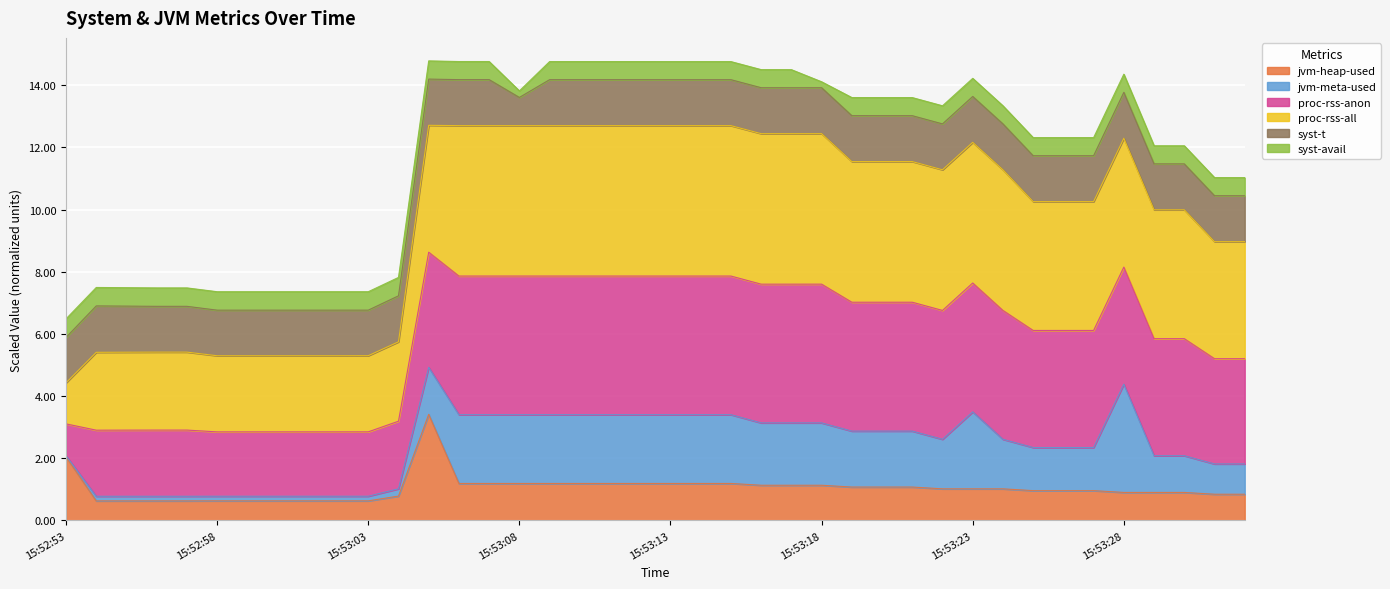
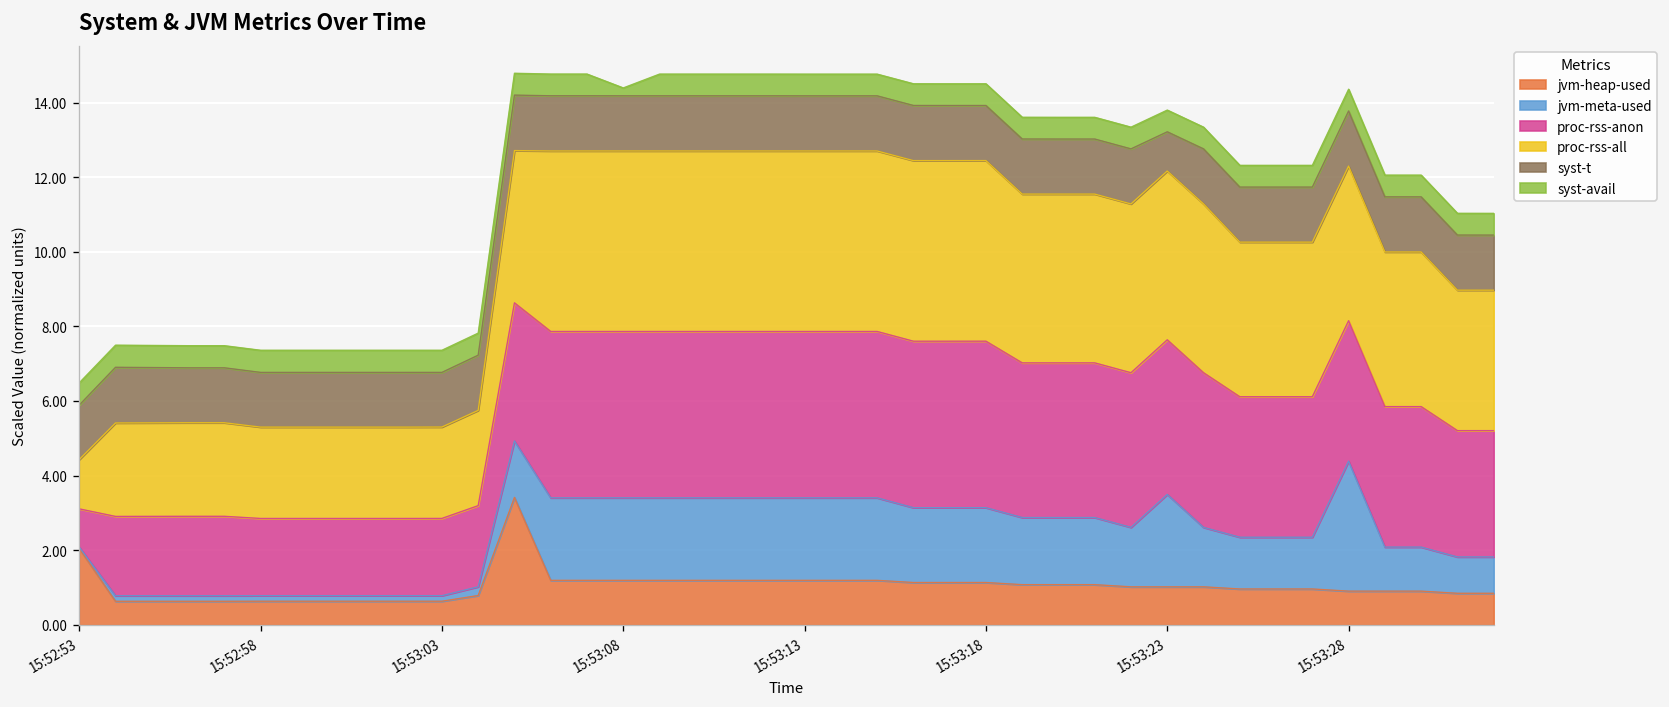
  {
    "jvm-heap-used": {
      "15:52:58": 0.6,
      "15:53:03": 0.6,
      "15:53:08": 1.2,
      "15:53:13": 1.2,
      "15:53:18": 1.1,
      "15:53:23": 1.0,
      "15:53:28": 0.9
    },
    "jvm-meta-used": {
      "15:52:58": 0.1,
      "15:53:03": 0.1,
      "15:53:08": 2.2,
      "15:53:13": 2.2,
      "15:53:18": 2.0,
      "15:53:23": 2.5,
      "15:53:28": 3.5
    },
    "proc-rss-anon": {
      "15:52:53": 1.0,
      "15:52:58": 2.1,
      "15:53:03": 2.1,
      "15:53:08": 4.5,
      "15:53:13": 4.5,
      "15:53:18": 4.5,
      "15:53:23": 4.1,
      "15:53:28": 3.8
    },
    "proc-rss-all": {
      "15:52:53": 1.3,
      "15:52:58": 2.4,
      "15:53:03": 2.4,
      "15:53:08": 4.8,
      "15:53:13": 4.8,
      "15:53:18": 4.8,
      "15:53:23": 4.5,
      "15:53:28": 4.1
    },
    "syst-t": {
      "15:52:53": 1.5,
      "15:52:58": 1.5,
      "15:53:03": 1.5,
-     "15:53:08": 0.9,
+     "15:53:08": 1.5,
      "15:53:13": 1.5,
      "15:53:18": 1.5,
-     "15:53:23": 1.5,
+     "15:53:23": 1.1,
      "15:53:28": 1.5
    },
    "syst-avail": {
      "15:52:53": 0.6,
      "15:52:58": 0.6,
      "15:53:03": 0.6,
      "15:53:08": 0.2,
      "15:53:13": 0.6,
-     "15:53:18": 0.2,
+     "15:53:18": 0.6,
      "15:53:23": 0.6,
      "15:53:28": 0.6
    }
  }
